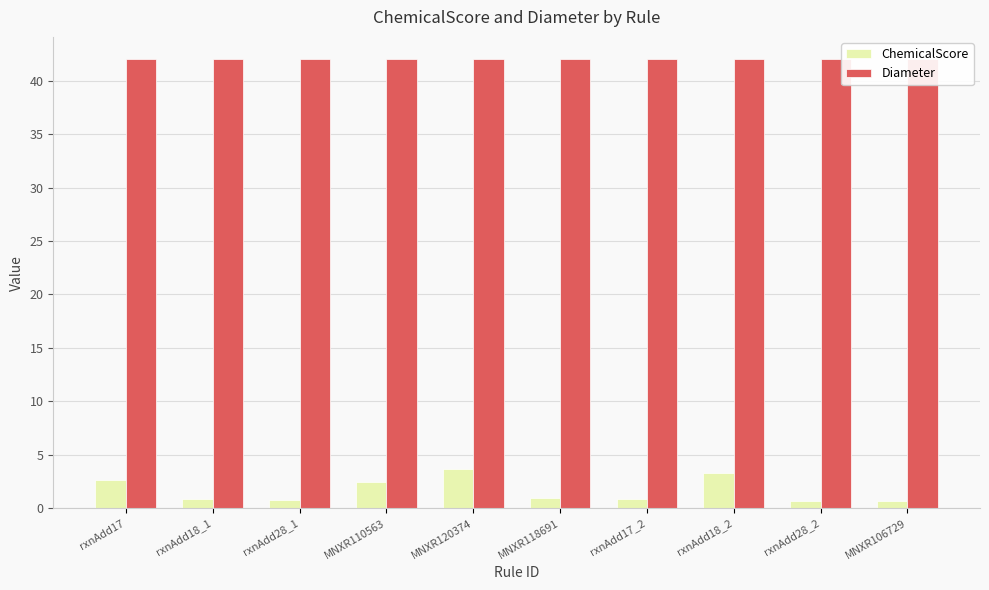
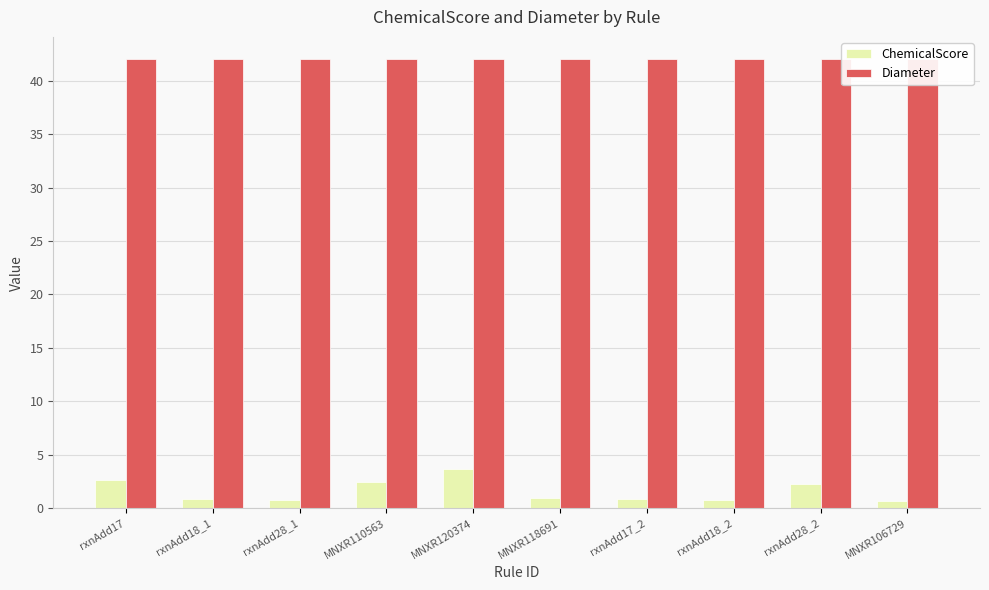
  {
    "ChemicalScore": {
      "rxnAdd17": 2.6,
      "rxnAdd18_1": 0.8,
      "rxnAdd28_1": 0.8,
      "MNXR110563": 2.5,
      "MNXR120374": 3.7,
      "MNXR118691": 0.9,
      "rxnAdd17_2": 0.9,
-     "rxnAdd18_2": 3.3,
-     "rxnAdd28_2": 0.7,
+     "rxnAdd18_2": 0.8,
+     "rxnAdd28_2": 2.3,
      "MNXR106729": 0.7
    },
    "Diameter": {
      "rxnAdd17": 42.0,
      "rxnAdd18_1": 42.0,
      "rxnAdd28_1": 42.0,
      "MNXR110563": 42.0,
      "MNXR120374": 42.0,
      "MNXR118691": 42.0,
      "rxnAdd17_2": 42.0,
      "rxnAdd18_2": 42.0,
      "rxnAdd28_2": 42.0
    }
  }
